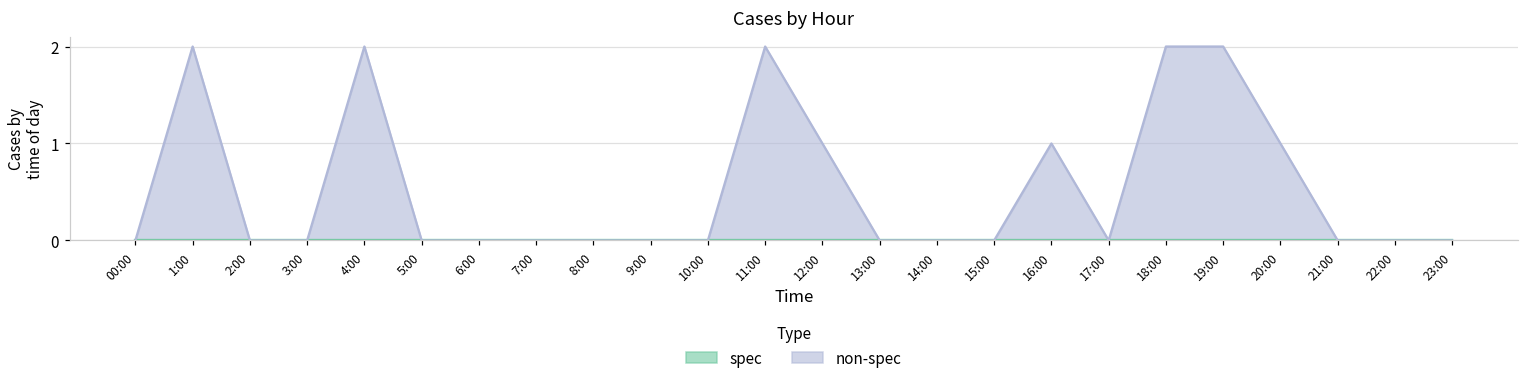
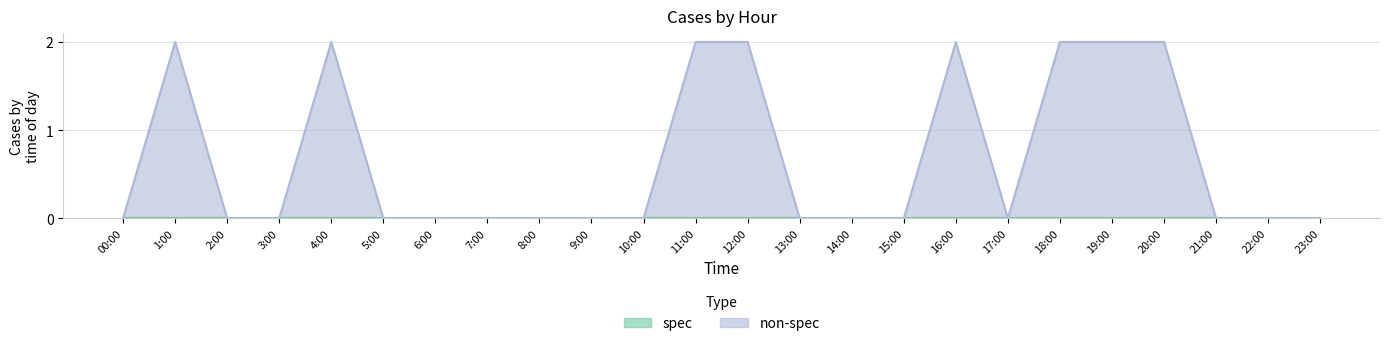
  {
    "spec": {
      "1:00": 0,
      "4:00": 0,
      "11:00": 0,
      "12:00": 0,
      "16:00": 0,
      "18:00": 0,
      "19:00": 0,
      "20:00": 0
    },
    "non-spec": {
      "1:00": 2,
      "4:00": 2,
      "11:00": 2,
-     "12:00": 1,
-     "16:00": 1,
+     "12:00": 2,
+     "16:00": 2,
      "18:00": 2,
      "19:00": 2,
-     "20:00": 1
+     "20:00": 2
    }
  }
